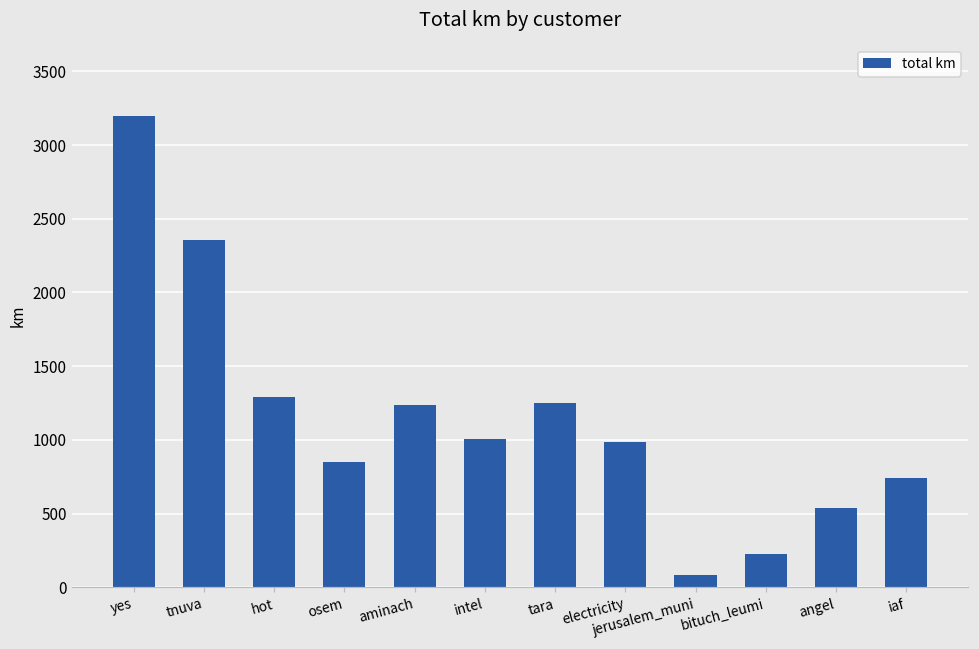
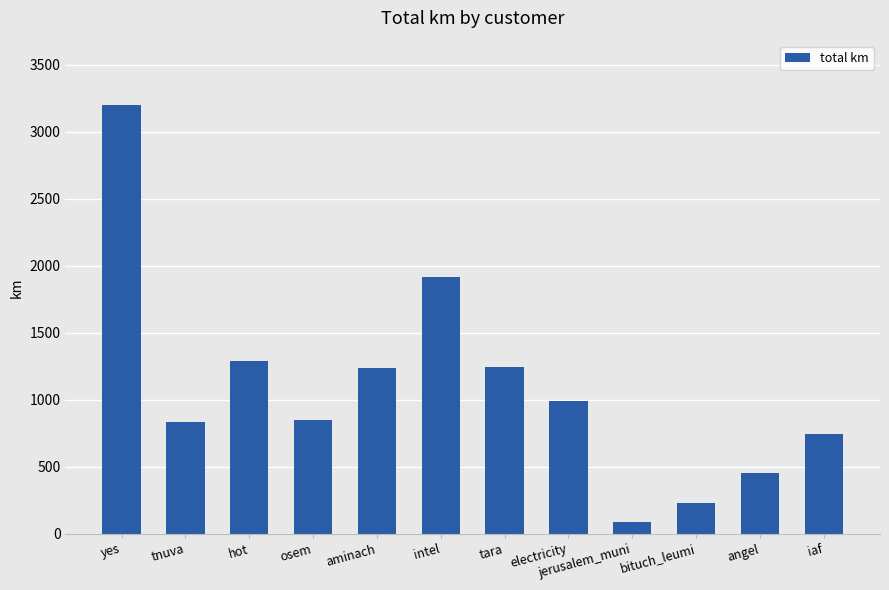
  {
    "yes": 3200,
-   "tnuva": 2360,
+   "tnuva": 830,
    "hot": 1290,
    "osem": 850,
    "aminach": 1240,
-   "intel": 1010,
+   "intel": 1910,
    "tara": 1250,
    "electricity": 990,
    "jerusalem_muni": 90,
    "bituch_leumi": 230,
-   "angel": 540,
+   "angel": 460,
    "iaf": 740
  }
